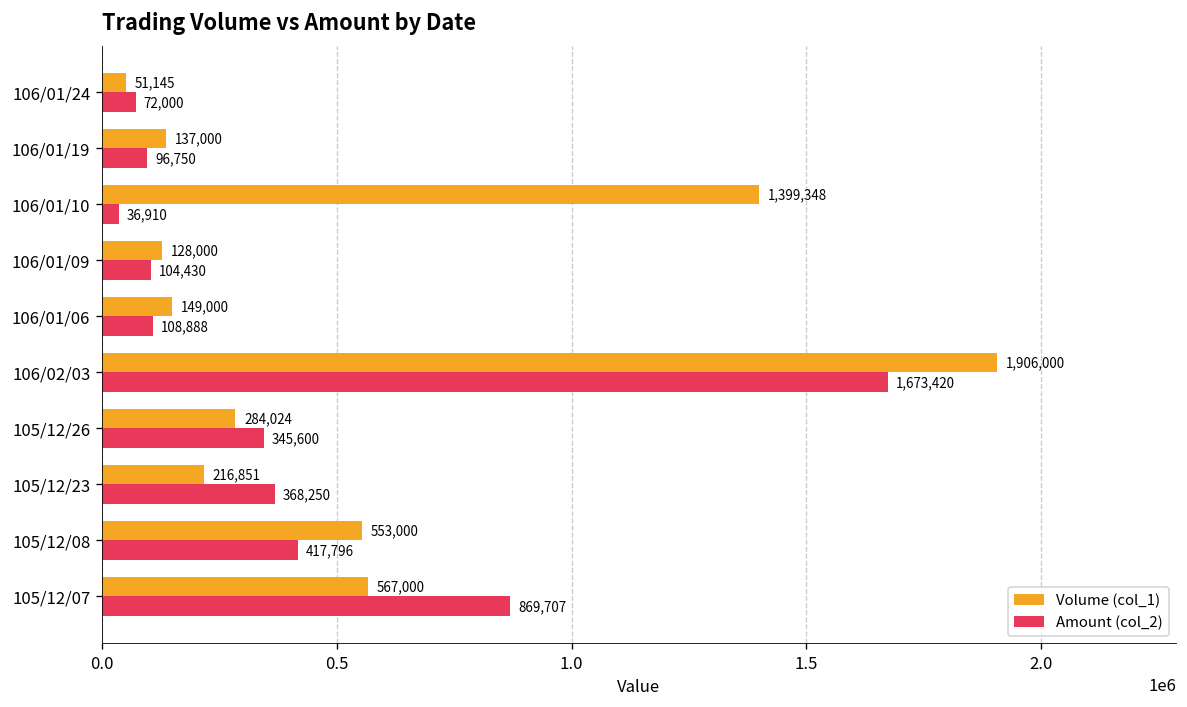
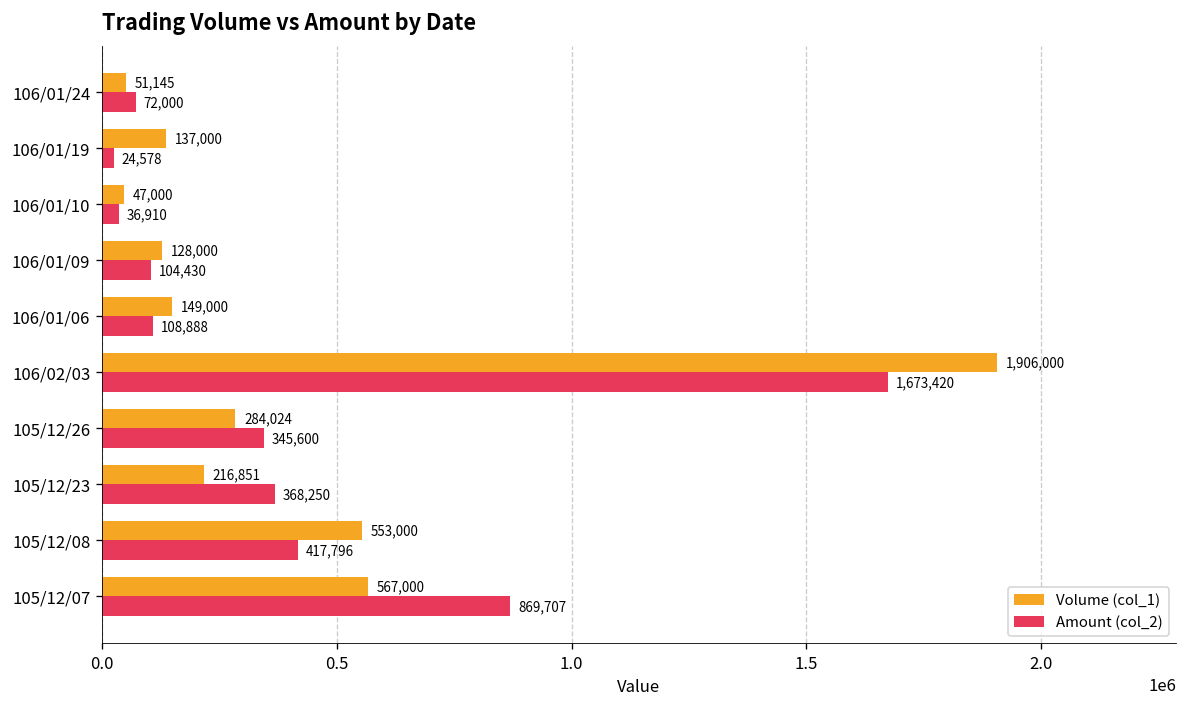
  {
    "Volume (col_1)": {
      "106/01/24": "51,145",
      "106/01/19": "137,000",
-     "106/01/10": "1,399,348",
+     "106/01/10": "47,000",
      "106/01/09": "128,000",
      "106/01/06": "149,000",
      "106/02/03": "1,906,000",
      "105/12/26": "284,024",
      "105/12/23": "216,851",
      "105/12/08": "553,000",
      "105/12/07": "567,000"
    },
    "Amount (col_2)": {
      "106/01/24": "72,000",
-     "106/01/19": "96,750",
+     "106/01/19": "24,578",
      "106/01/10": "36,910",
      "106/01/09": "104,430",
      "106/01/06": "108,888",
      "106/02/03": "1,673,420",
      "105/12/26": "345,600",
      "105/12/23": "368,250",
      "105/12/08": "417,796",
      "105/12/07": "869,707"
    }
  }
